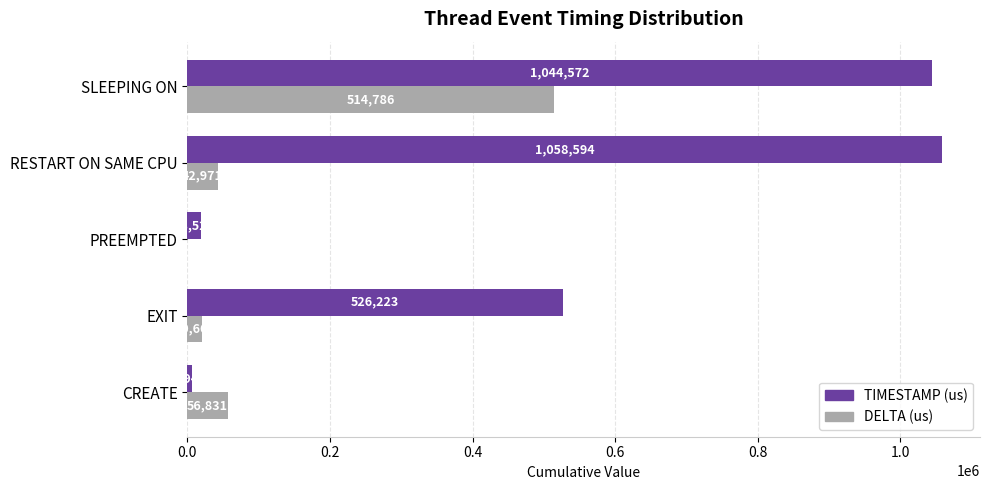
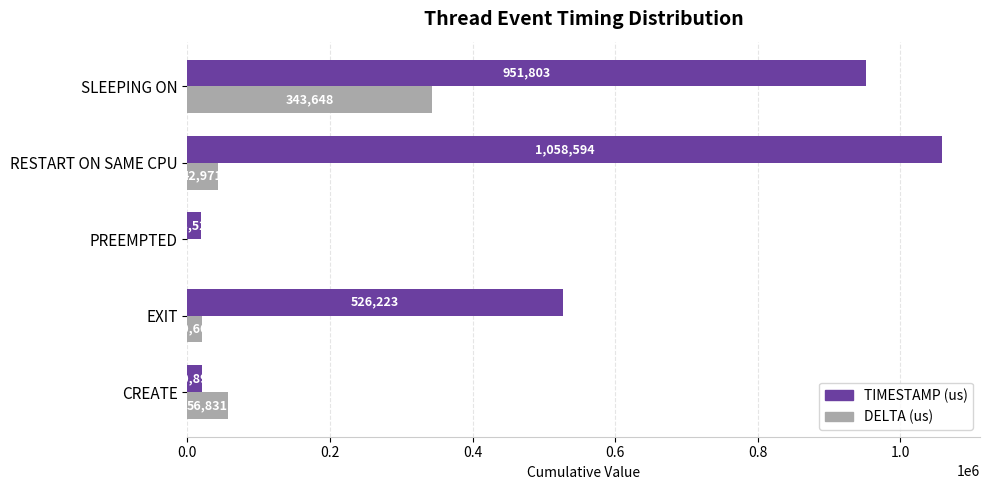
  {
    "TIMESTAMP (us)": {
-     "SLEEPING ON": "1,044,572",
+     "SLEEPING ON": "951,803",
      "RESTART ON SAME CPU": "1,058,594",
      "EXIT": "526,223",
-     "CREATE": "10000"
+     "CREATE": "20000"
    },
    "DELTA (us)": {
-     "SLEEPING ON": "514,786",
+     "SLEEPING ON": "343,648",
      "RESTART ON SAME CPU": "42,971",
      "CREATE": "56,831"
    }
  }
